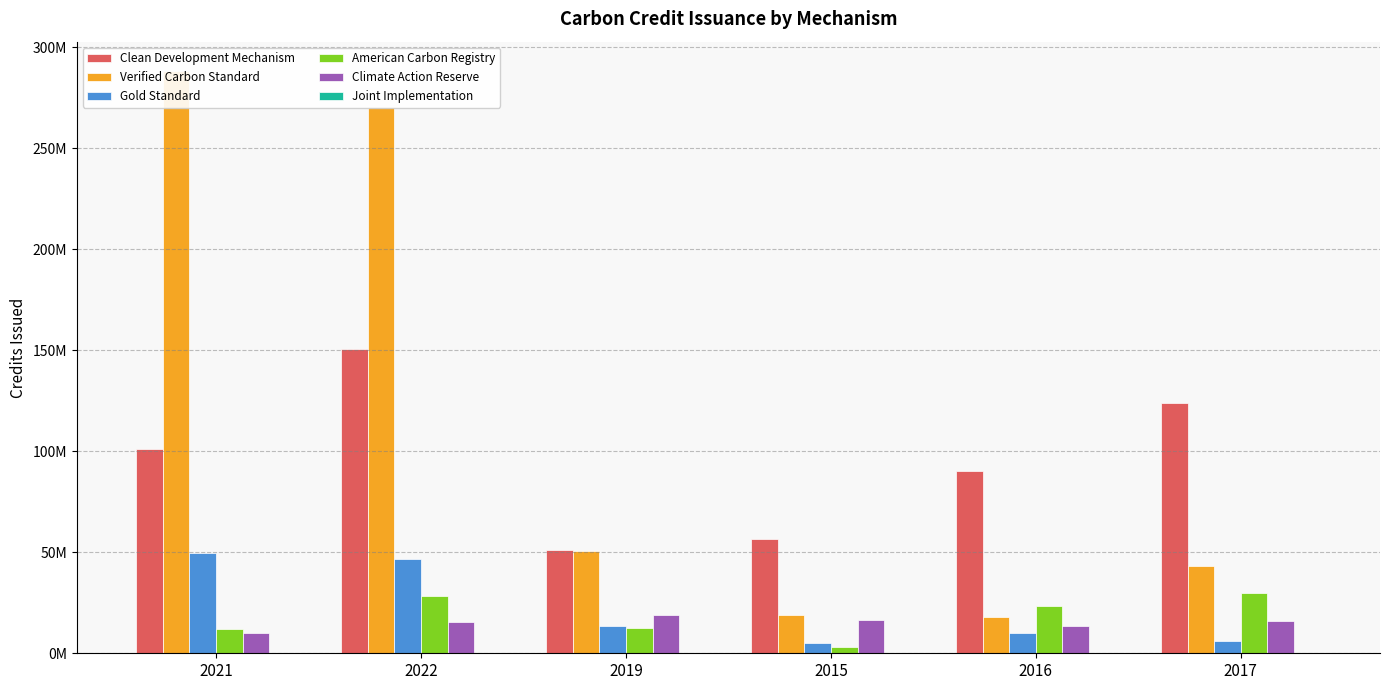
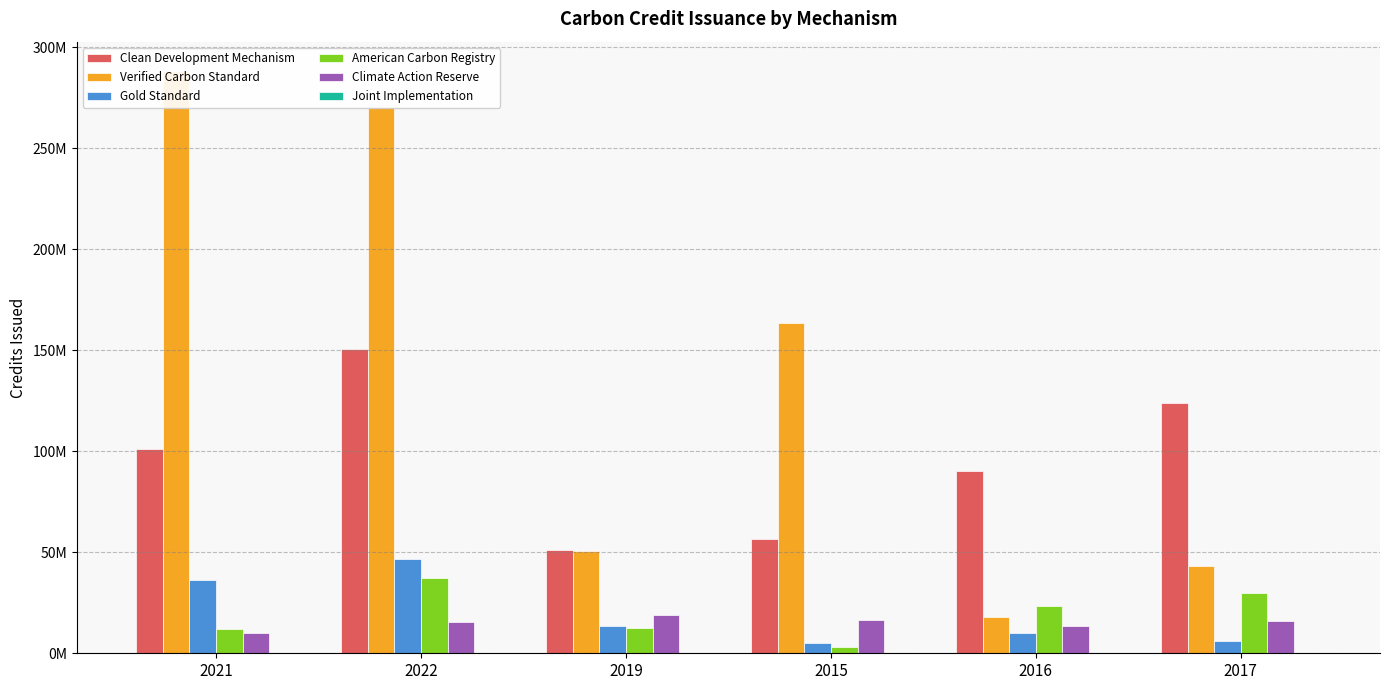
  {
    "Clean Development Mechanism": {
      "2021": 101000000,
      "2022": 150000000,
      "2019": 51000000,
      "2015": 56000000,
      "2016": 90000000,
      "2017": 124000000
    },
    "Verified Carbon Standard": {
      "2019": 51000000,
-     "2015": 19000000,
+     "2015": 163000000,
      "2016": 18000000,
      "2017": 43000000
    },
    "Gold Standard": {
-     "2021": 50000000,
+     "2021": 36000000,
      "2022": 47000000,
      "2019": 14000000,
      "2015": 5000000,
      "2016": 10000000,
      "2017": 6000000
    },
    "American Carbon Registry": {
      "2021": 12000000,
-     "2022": 28000000,
+     "2022": 37000000,
      "2019": 13000000,
      "2015": 3000000,
      "2016": 23000000,
      "2017": 30000000
    },
    "Climate Action Reserve": {
      "2021": 10000000,
      "2022": 15000000,
      "2019": 19000000,
      "2015": 16000000,
      "2016": 14000000,
      "2017": 16000000
    },
    "Joint Implementation": {
      "2021": 0,
      "2022": 0,
      "2019": 0,
      "2016": 0,
      "2017": 0
    }
  }
